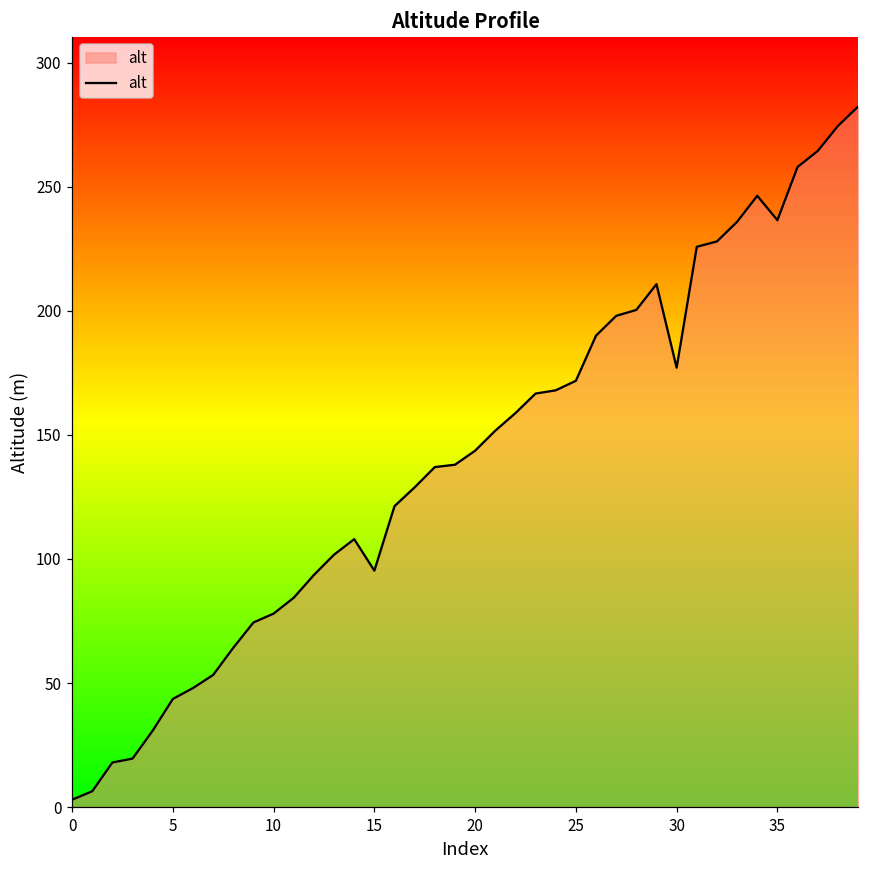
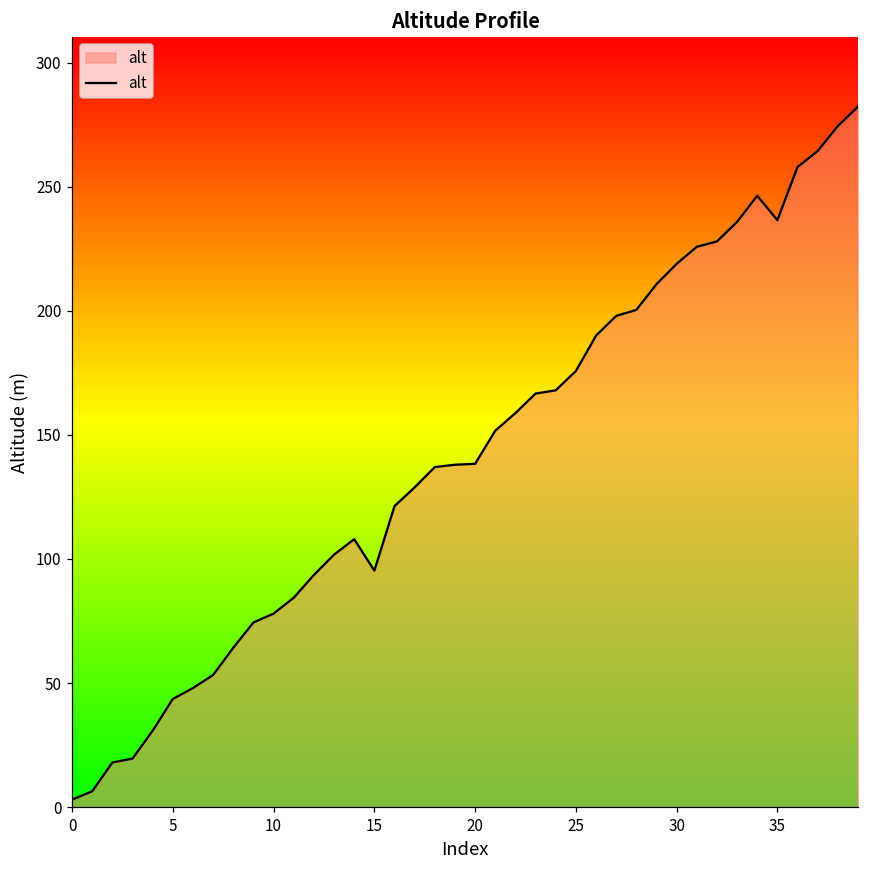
  {
    "0": 3,
    "5": 44,
    "10": 78,
    "15": 95,
-   "20": 144,
-   "25": 172,
-   "30": 177,
+   "20": 138,
+   "25": 176,
+   "30": 219,
    "35": 237
  }
